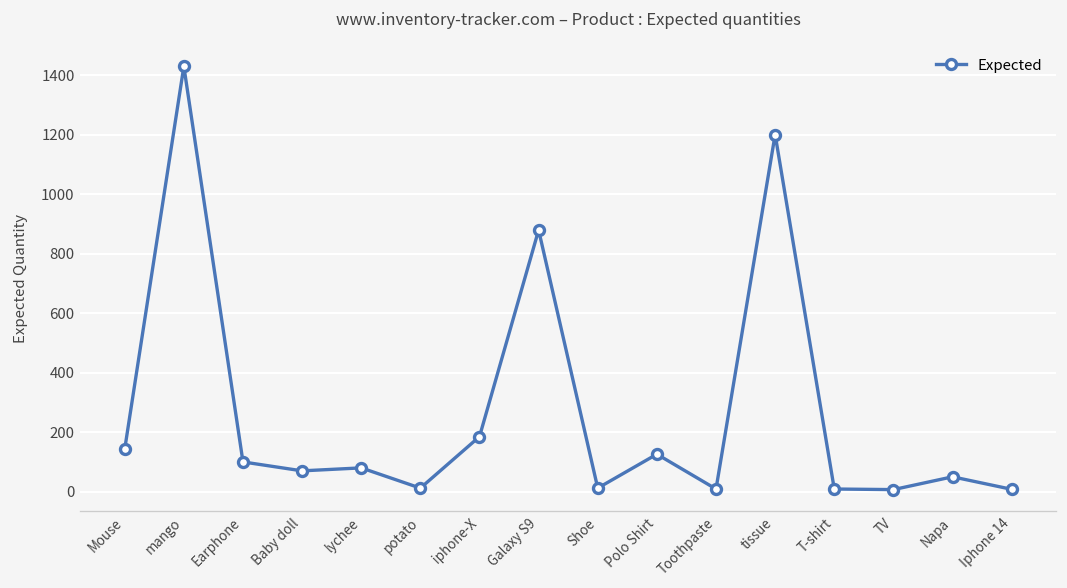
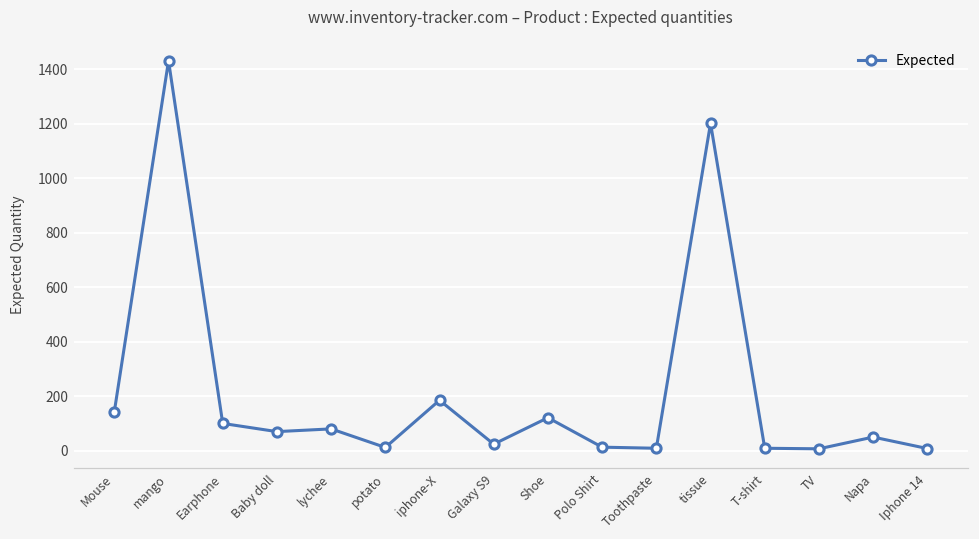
  {
    "Mouse": 140,
    "mango": 1430,
    "Earphone": 100,
    "Baby doll": 70,
    "lychee": 80,
    "potato": 10,
    "iphone-X": 190,
-   "Galaxy S9": 880,
-   "Shoe": 10,
-   "Polo Shirt": 130,
+   "Galaxy S9": 30,
+   "Shoe": 120,
+   "Polo Shirt": 10,
    "Toothpaste": 10,
    "tissue": 1200,
    "T-shirt": 10,
    "TV": 10,
    "Napa": 50,
    "Iphone 14": 10
  }
